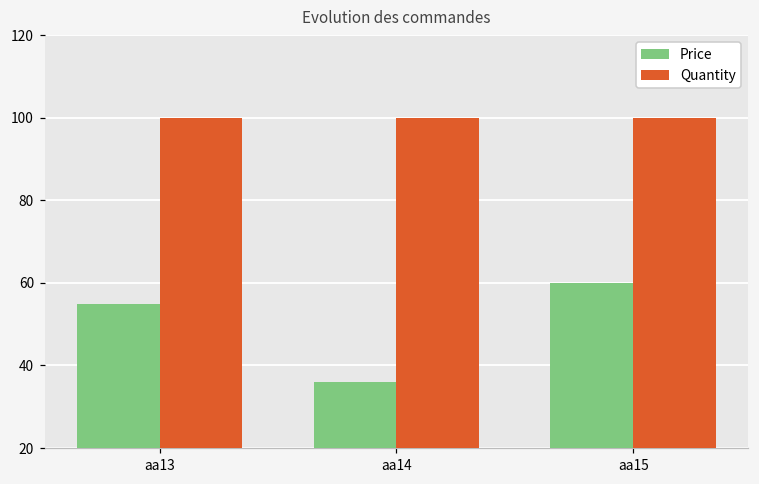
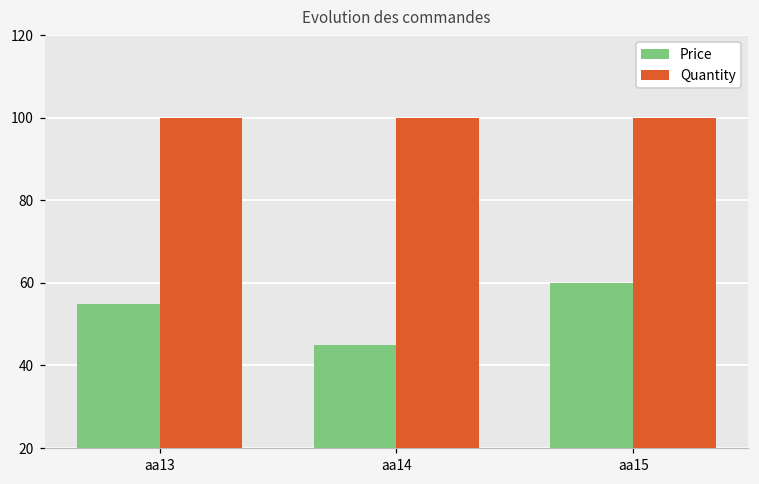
  {
    "Price": {
      "aa13": 55,
-     "aa14": 36,
+     "aa14": 45,
      "aa15": 60
    },
    "Quantity": {
      "aa13": 100,
      "aa14": 100,
      "aa15": 100
    }
  }
